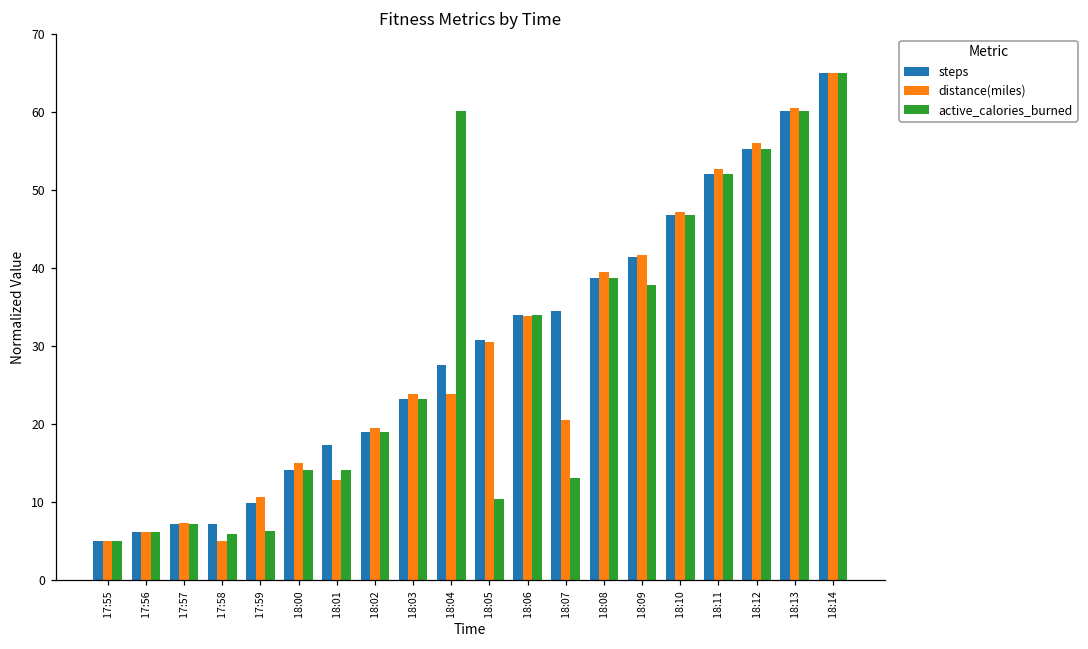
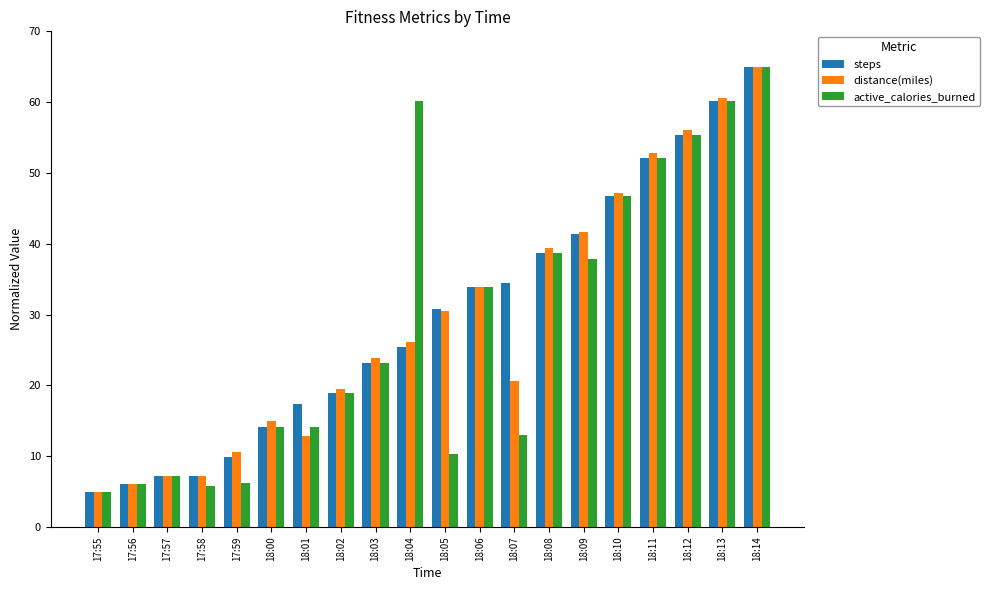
  {
    "steps": {
      "17:55": 5,
      "17:56": 6,
      "17:57": 7,
      "17:58": 7,
      "17:59": 10,
      "18:00": 14,
      "18:01": 17,
      "18:02": 19,
      "18:03": 23,
-     "18:04": 28,
+     "18:04": 25,
      "18:05": 31,
      "18:06": 34,
      "18:07": 34,
      "18:08": 39,
      "18:09": 41,
      "18:10": 47,
      "18:11": 52,
      "18:12": 55,
      "18:13": 60,
      "18:14": 65
    },
    "distance(miles)": {
      "17:55": 5,
      "17:56": 6,
      "17:57": 7,
-     "17:58": 5,
+     "17:58": 7,
      "17:59": 11,
      "18:00": 15,
      "18:01": 13,
      "18:02": 19,
      "18:03": 24,
-     "18:04": 24,
+     "18:04": 26,
      "18:05": 31,
      "18:06": 34,
      "18:07": 21,
      "18:08": 39,
      "18:09": 42,
      "18:10": 47,
      "18:11": 53,
      "18:12": 56,
      "18:13": 61,
      "18:14": 65
    },
    "active_calories_burned": {
      "17:55": 5,
      "17:56": 6,
      "17:57": 7,
      "17:58": 6,
      "17:59": 6,
      "18:00": 14,
      "18:01": 14,
      "18:02": 19,
      "18:03": 23,
      "18:04": 60,
      "18:05": 10,
      "18:06": 34,
      "18:07": 13,
      "18:08": 39,
      "18:09": 38,
      "18:10": 47,
      "18:11": 52,
      "18:12": 55,
      "18:13": 60,
      "18:14": 65
    }
  }
